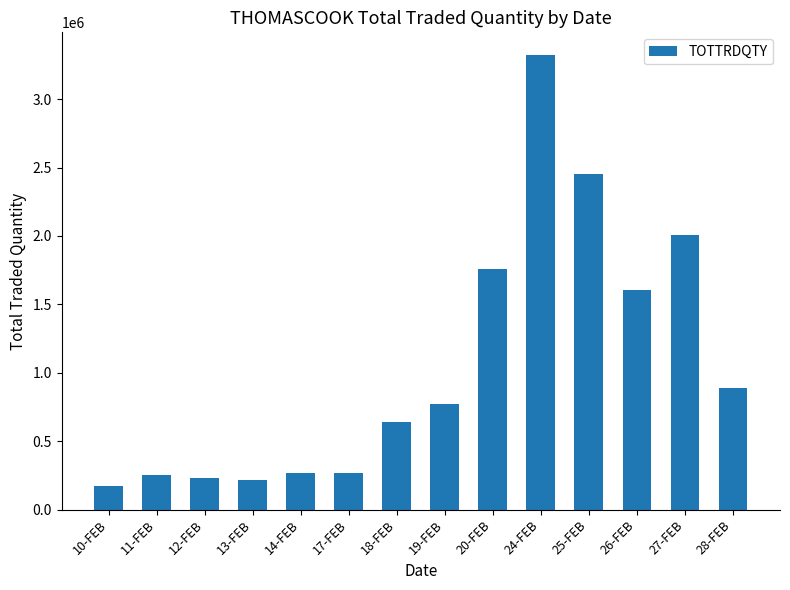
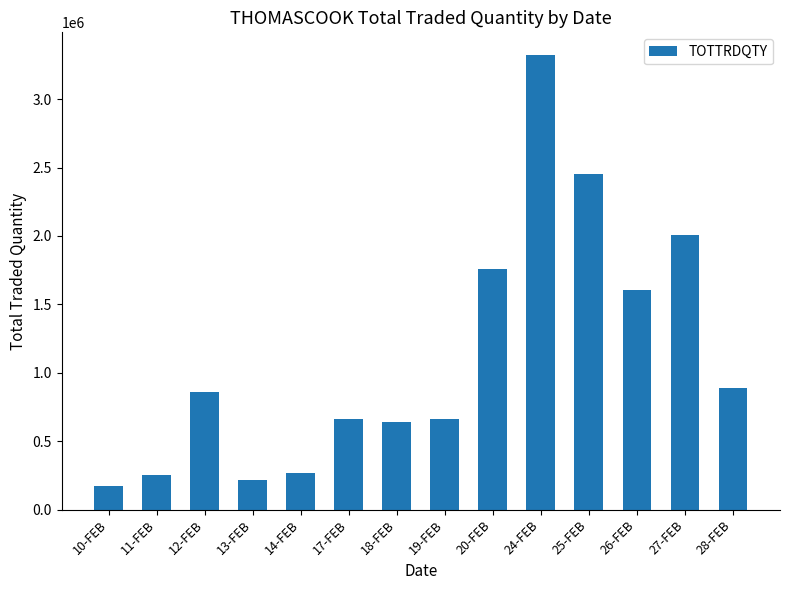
  {
    "10-FEB": 170000,
    "11-FEB": 260000,
-   "12-FEB": 230000,
+   "12-FEB": 860000,
    "13-FEB": 210000,
    "14-FEB": 270000,
-   "17-FEB": 270000,
+   "17-FEB": 660000,
    "18-FEB": 640000,
-   "19-FEB": 770000,
+   "19-FEB": 660000,
    "20-FEB": 1750000,
    "24-FEB": 3320000,
    "25-FEB": 2450000,
    "26-FEB": 1600000,
    "27-FEB": 2000000,
    "28-FEB": 890000
  }
